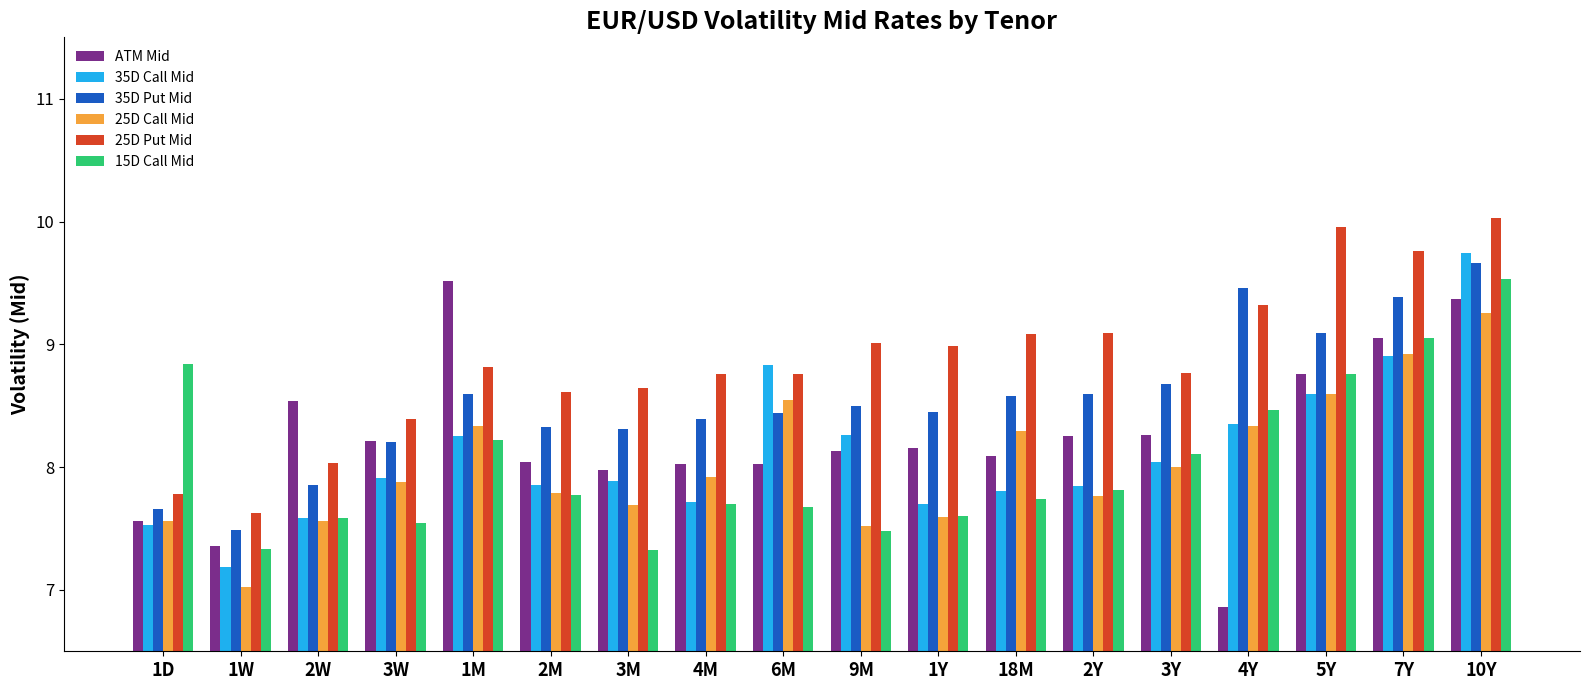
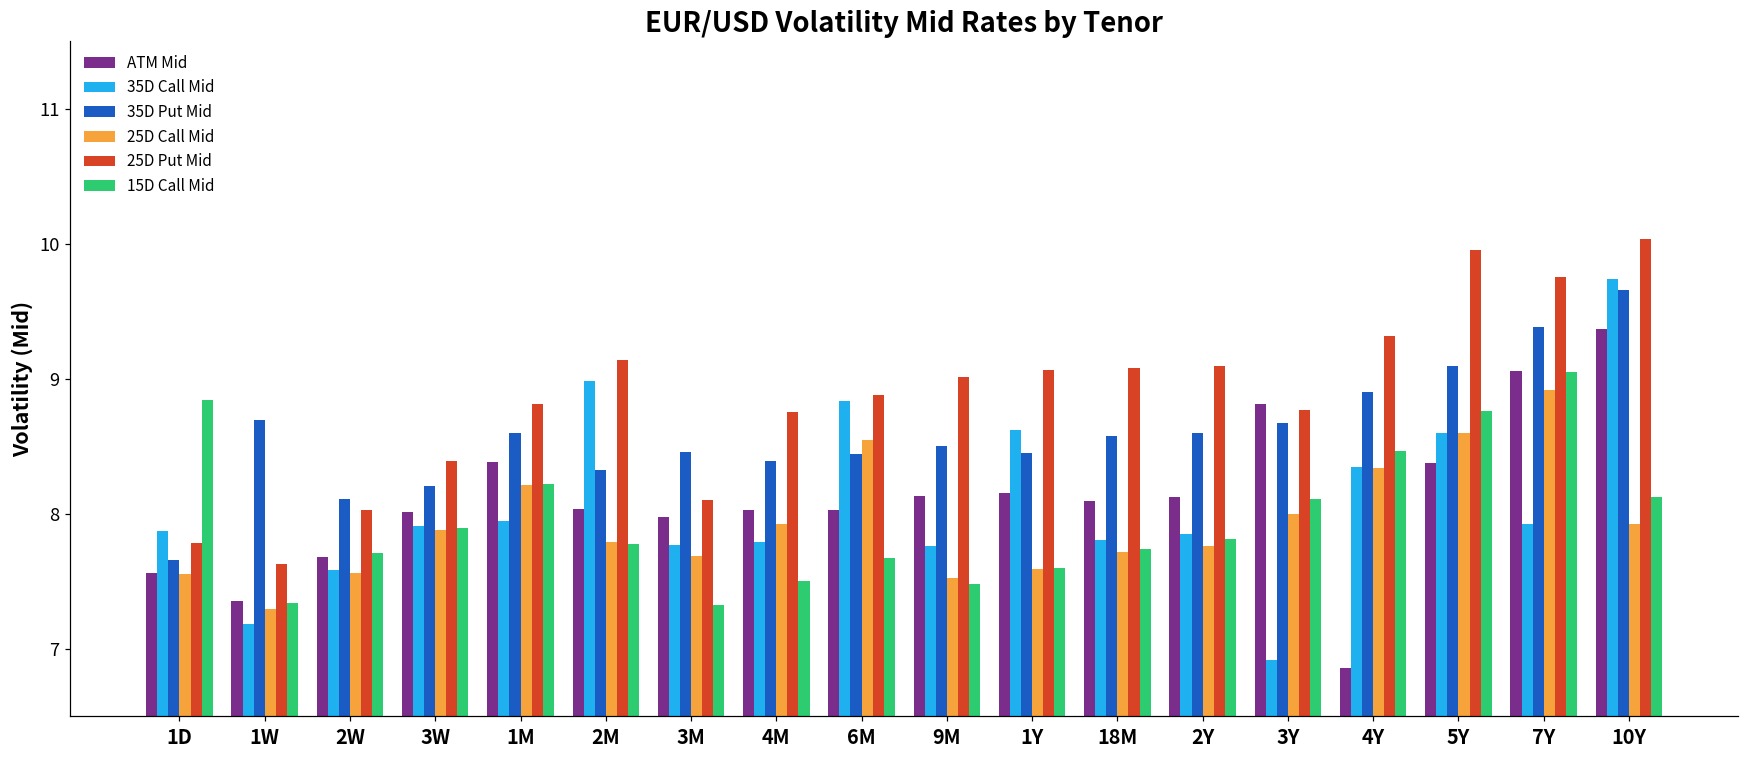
  {
    "ATM Mid": {
      "1D": 7.57,
      "1W": 7.36,
-     "2W": 8.54,
-     "3W": 8.21,
-     "1M": 9.51,
+     "2W": 7.68,
+     "3W": 8.02,
+     "1M": 8.38,
      "2M": 8.04,
      "3M": 7.98,
      "4M": 8.03,
      "6M": 8.03,
      "9M": 8.13,
      "1Y": 8.15,
      "18M": 8.09,
-     "2Y": 8.25,
-     "3Y": 8.27,
+     "2Y": 8.13,
+     "3Y": 8.81,
      "4Y": 6.86,
-     "5Y": 8.76,
+     "5Y": 8.37,
      "7Y": 9.06,
      "10Y": 9.37
    },
    "35D Call Mid": {
-     "1D": 7.53,
+     "1D": 7.87,
      "1W": 7.19,
      "2W": 7.58,
      "3W": 7.91,
-     "1M": 8.25,
-     "2M": 7.86,
-     "3M": 7.89,
-     "4M": 7.72,
+     "1M": 7.95,
+     "2M": 8.98,
+     "3M": 7.77,
+     "4M": 7.79,
      "6M": 8.83,
-     "9M": 8.26,
-     "1Y": 7.70,
+     "9M": 7.77,
+     "1Y": 8.62,
      "18M": 7.81,
      "2Y": 7.85,
-     "3Y": 8.04,
+     "3Y": 6.92,
      "4Y": 8.35,
      "5Y": 8.60,
-     "7Y": 8.91,
+     "7Y": 7.93,
      "10Y": 9.74
    },
    "35D Put Mid": {
      "1D": 7.66,
-     "1W": 7.49,
-     "2W": 7.85,
+     "1W": 8.69,
+     "2W": 8.11,
      "3W": 8.21,
      "1M": 8.60,
      "2M": 8.32,
-     "3M": 8.31,
+     "3M": 8.46,
      "4M": 8.39,
      "6M": 8.44,
      "9M": 8.50,
      "1Y": 8.45,
      "18M": 8.58,
      "2Y": 8.60,
      "3Y": 8.68,
-     "4Y": 9.46,
+     "4Y": 8.90,
      "5Y": 9.09,
      "7Y": 9.38,
      "10Y": 9.66
    },
    "25D Call Mid": {
      "1D": 7.56,
-     "1W": 7.03,
+     "1W": 7.30,
      "2W": 7.56,
      "3W": 7.88,
-     "1M": 8.33,
+     "1M": 8.22,
      "2M": 7.79,
      "3M": 7.69,
      "4M": 7.92,
      "6M": 8.54,
      "9M": 7.52,
      "1Y": 7.59,
-     "18M": 8.30,
+     "18M": 7.72,
      "2Y": 7.76,
      "3Y": 8.00,
      "4Y": 8.34,
      "5Y": 8.60,
      "7Y": 8.92,
-     "10Y": 9.25
+     "10Y": 7.93
    },
    "25D Put Mid": {
      "1D": 7.78,
      "1W": 7.63,
      "2W": 8.03,
      "3W": 8.39,
      "1M": 8.81,
-     "2M": 8.61,
-     "3M": 8.64,
+     "2M": 9.14,
+     "3M": 8.10,
      "4M": 8.76,
-     "6M": 8.76,
+     "6M": 8.88,
      "9M": 9.01,
-     "1Y": 8.99,
+     "1Y": 9.06,
      "18M": 9.08,
      "2Y": 9.09,
      "3Y": 8.77,
      "4Y": 9.32,
      "5Y": 9.95,
      "7Y": 9.76,
      "10Y": 10.03
    },
    "15D Call Mid": {
      "1D": 8.84,
      "1W": 7.34,
-     "2W": 7.58,
-     "3W": 7.55,
+     "2W": 7.71,
+     "3W": 7.89,
      "1M": 8.22,
      "2M": 7.78,
      "3M": 7.33,
-     "4M": 7.70,
+     "4M": 7.50,
      "6M": 7.67,
      "9M": 7.48,
      "1Y": 7.60,
      "18M": 7.74,
      "2Y": 7.81,
      "3Y": 8.11,
      "4Y": 8.47,
      "5Y": 8.76,
      "7Y": 9.05,
-     "10Y": 9.53
+     "10Y": 8.12
    }
  }
